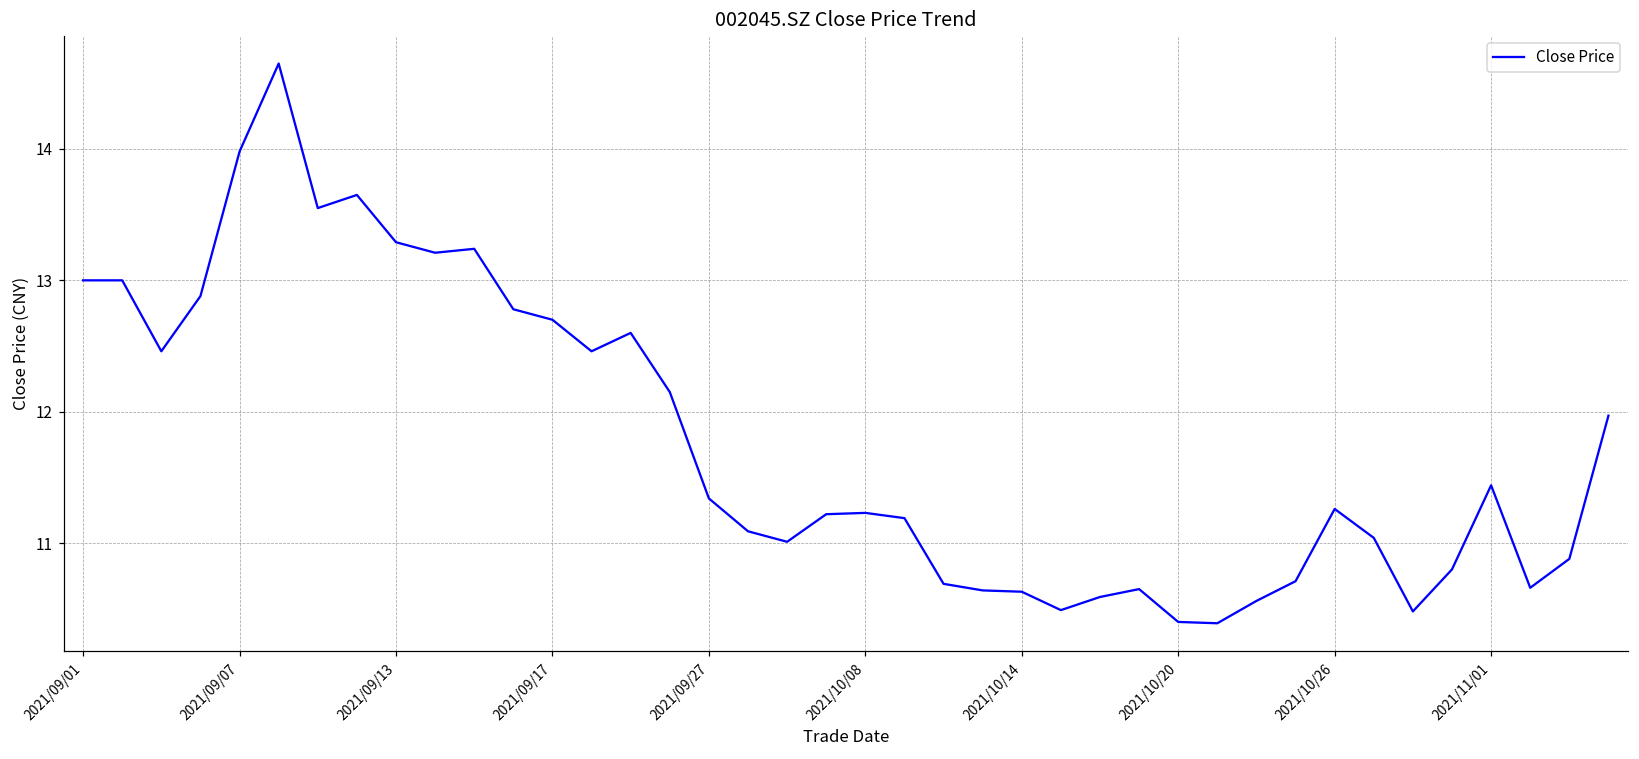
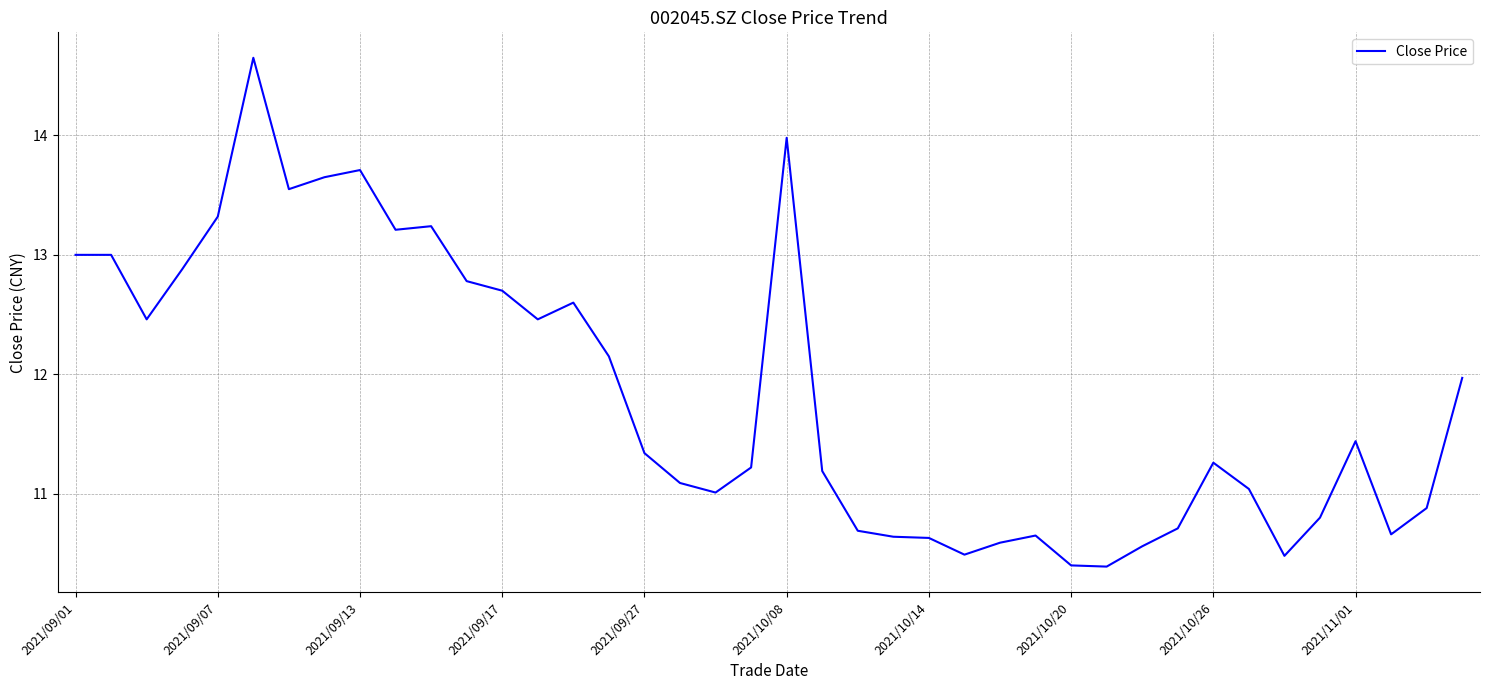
  {
    "2021/09/01": 13.00,
-   "2021/09/07": 13.98,
-   "2021/09/13": 13.29,
+   "2021/09/07": 13.32,
+   "2021/09/13": 13.71,
    "2021/09/17": 12.70,
    "2021/09/27": 11.34,
-   "2021/10/08": 11.23,
+   "2021/10/08": 13.98,
    "2021/10/14": 10.63,
    "2021/10/20": 10.40,
    "2021/10/26": 11.26,
    "2021/11/01": 11.44
  }
